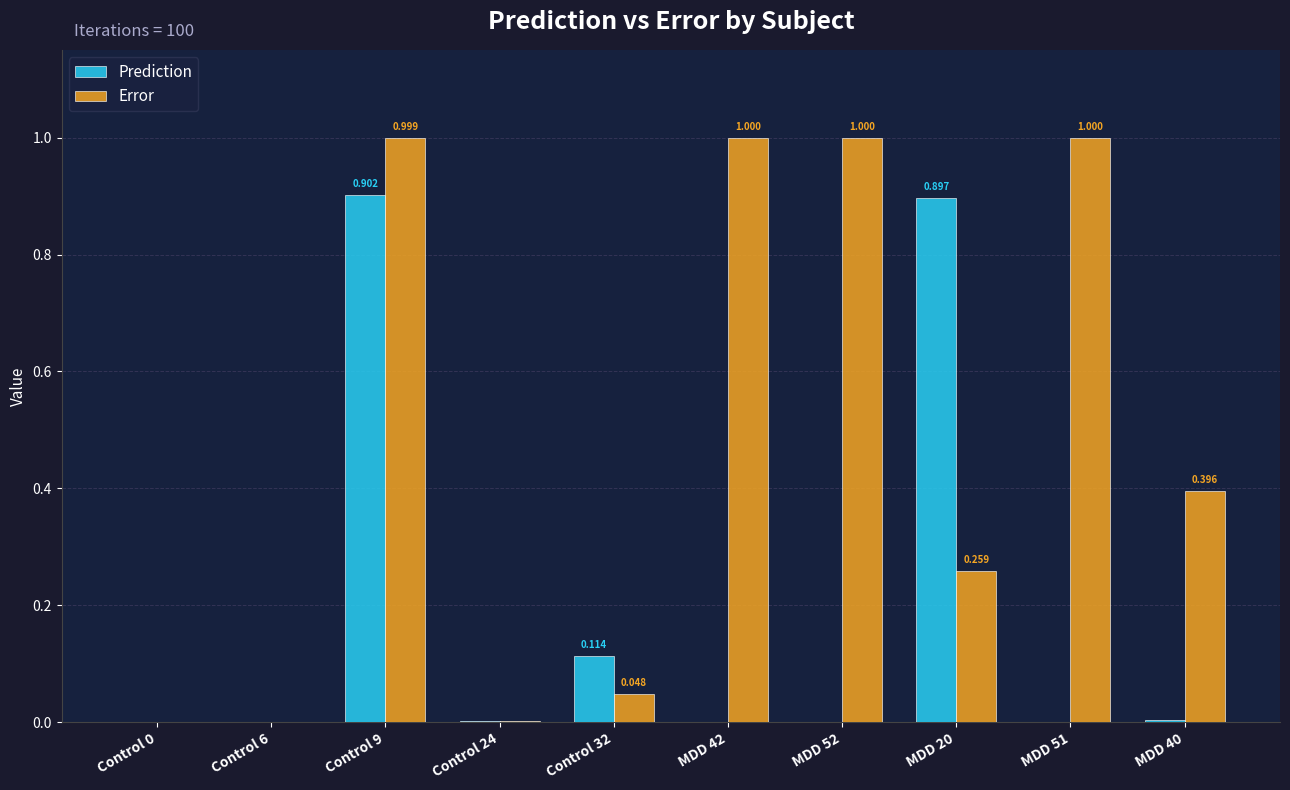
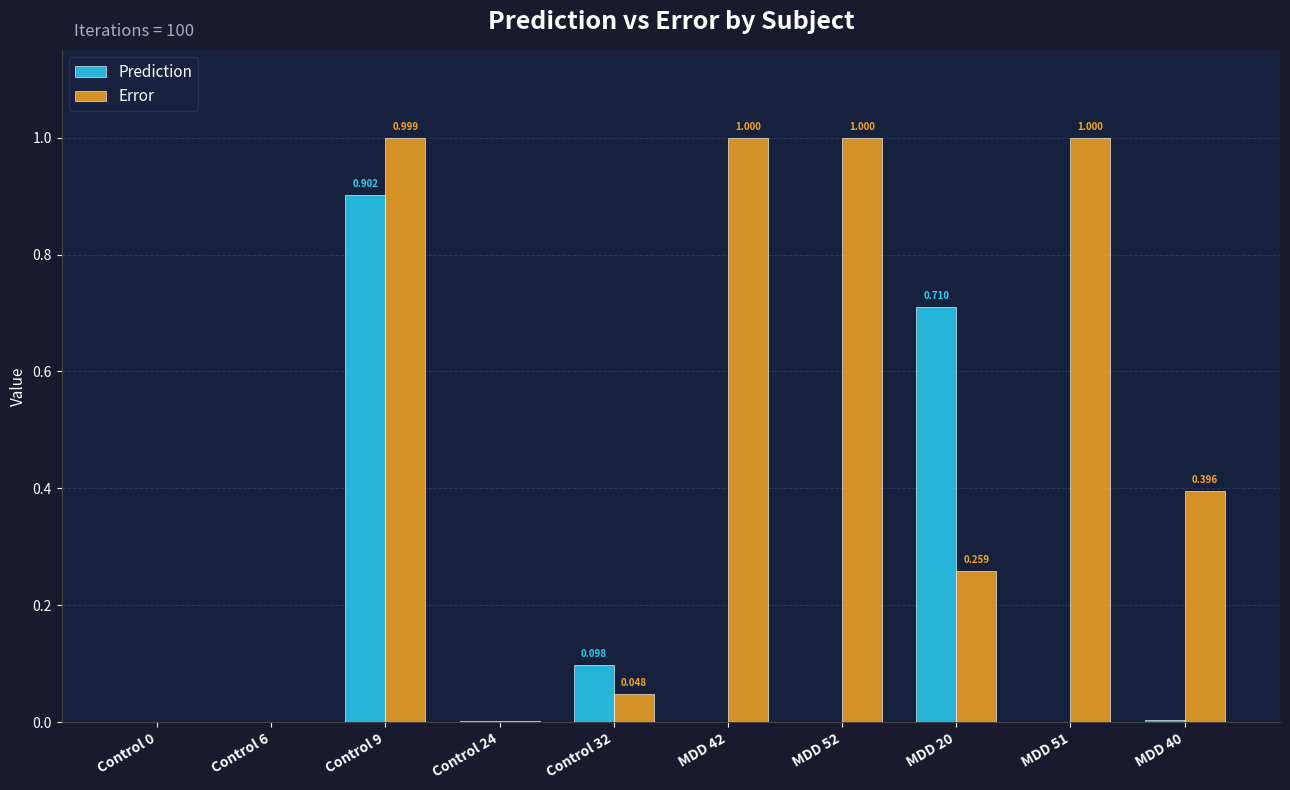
  {
    "Prediction": {
      "Control 9": 0.902,
-     "Control 32": 0.114,
-     "MDD 20": 0.897
+     "Control 32": 0.098,
+     "MDD 20": 0.710
    },
    "Error": {
      "Control 9": 0.999,
      "Control 32": 0.048,
      "MDD 42": 1.000,
      "MDD 52": 1.000,
      "MDD 20": 0.259,
      "MDD 51": 1.000,
      "MDD 40": 0.396
    }
  }
